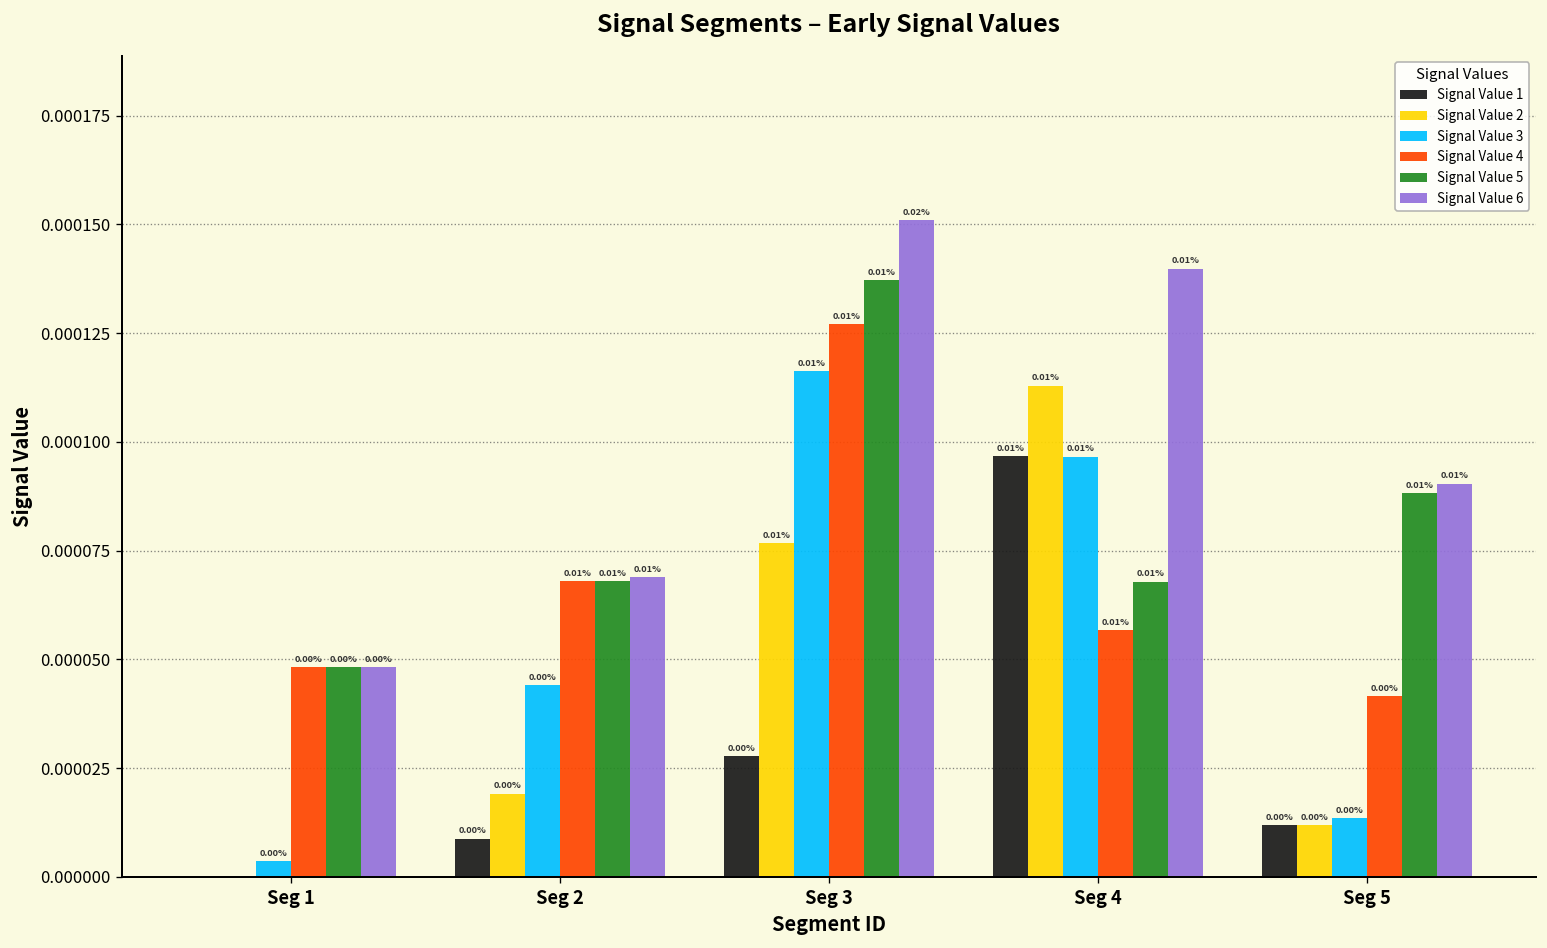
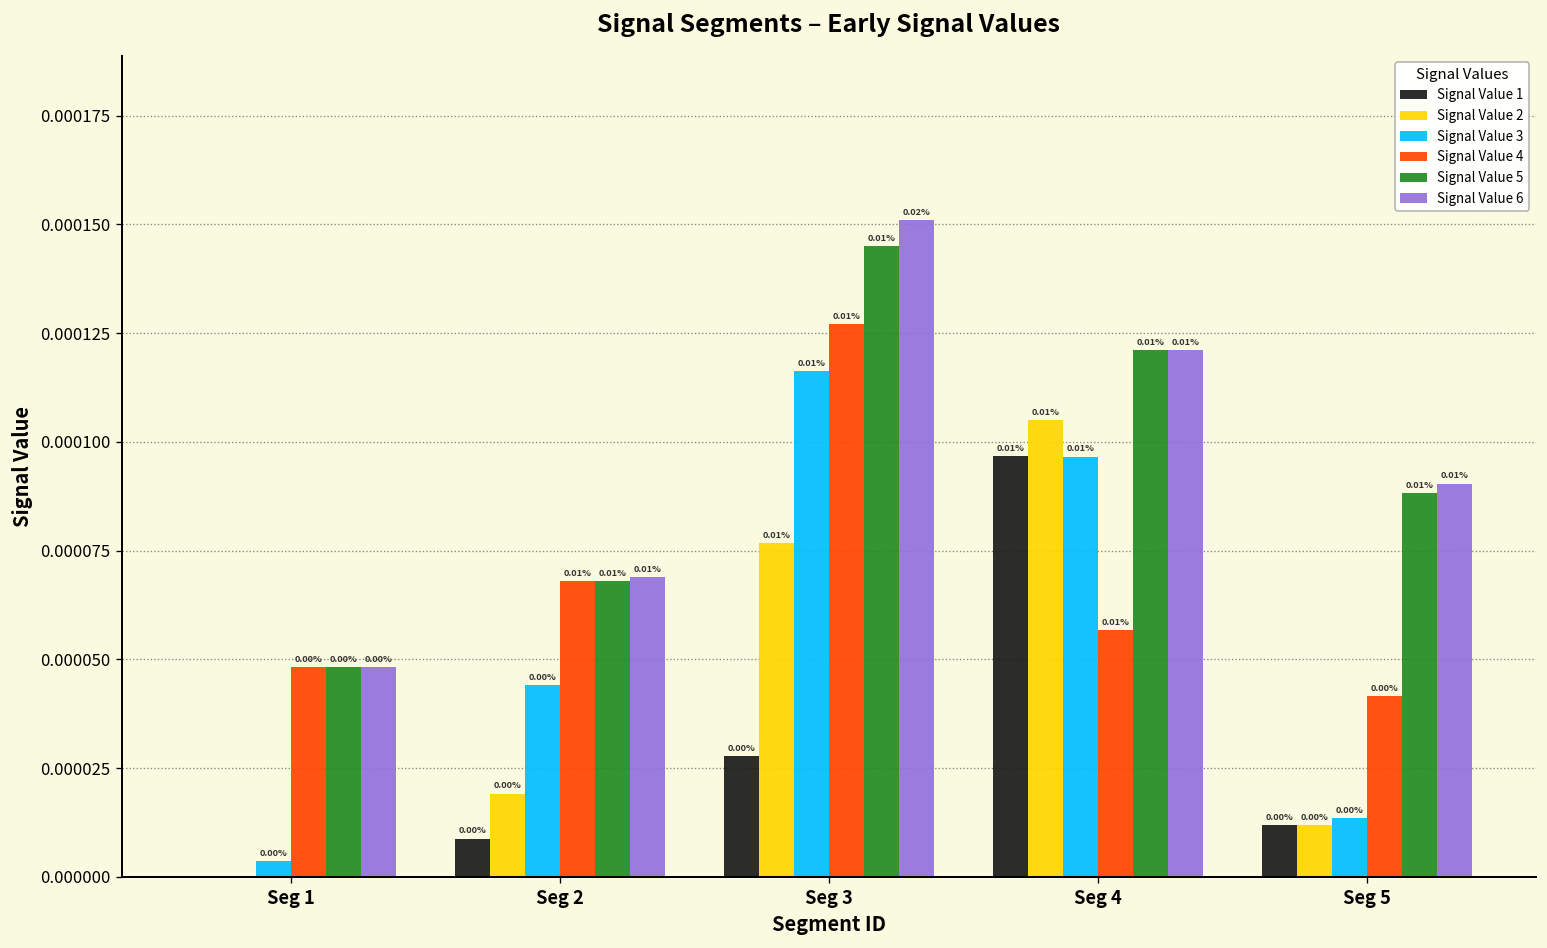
  {
    "Signal Value 1": {
      "Seg 2": "0.00%",
      "Seg 3": "0.00%",
      "Seg 4": "0.01%",
      "Seg 5": "0.00%"
    },
    "Signal Value 2": {
-     "Seg 4": "0.000113"
+     "Seg 4": "0.000105"
    },
    "Signal Value 3": {
      "Seg 1": "0.00%",
      "Seg 2": "0.00%",
      "Seg 3": "0.01%",
      "Seg 4": "0.01%",
      "Seg 5": "0.00%"
    },
    "Signal Value 4": {
      "Seg 1": "0.00%",
      "Seg 2": "0.01%",
      "Seg 3": "0.01%",
      "Seg 4": "0.01%",
      "Seg 5": "0.00%"
    },
    "Signal Value 5": {
-     "Seg 3": "0.000137",
-     "Seg 4": "0.000068"
+     "Seg 3": "0.000145",
+     "Seg 4": "0.000121"
    },
    "Signal Value 6": {
-     "Seg 4": "0.000140"
+     "Seg 4": "0.000121"
    }
  }
